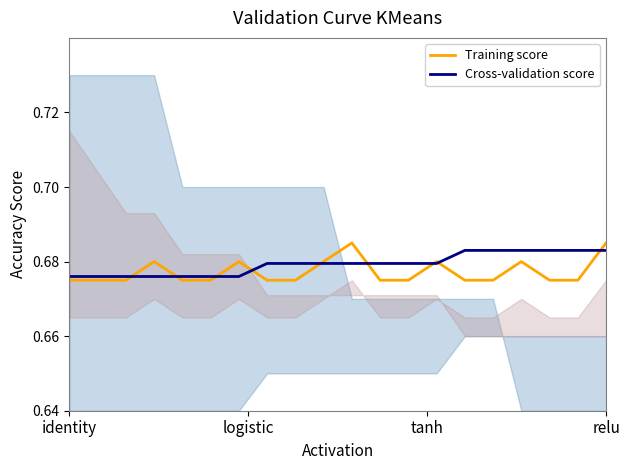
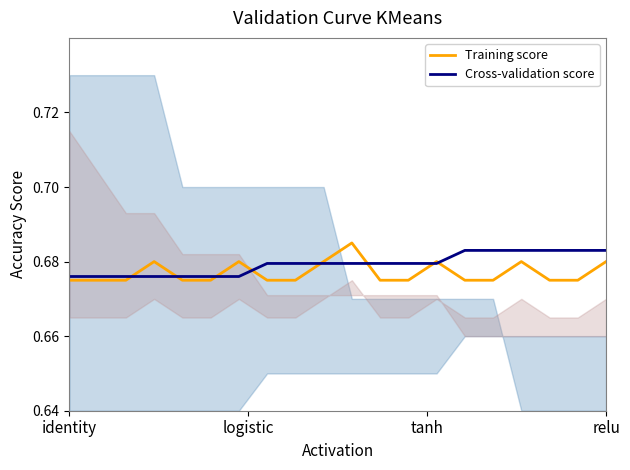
  {
    "Training score": {
      "identity": 0.675,
-     "relu": 0.685
+     "relu": 0.680
    },
    "Cross-validation score": {
      "identity": 0.676,
      "relu": 0.683
    }
  }
